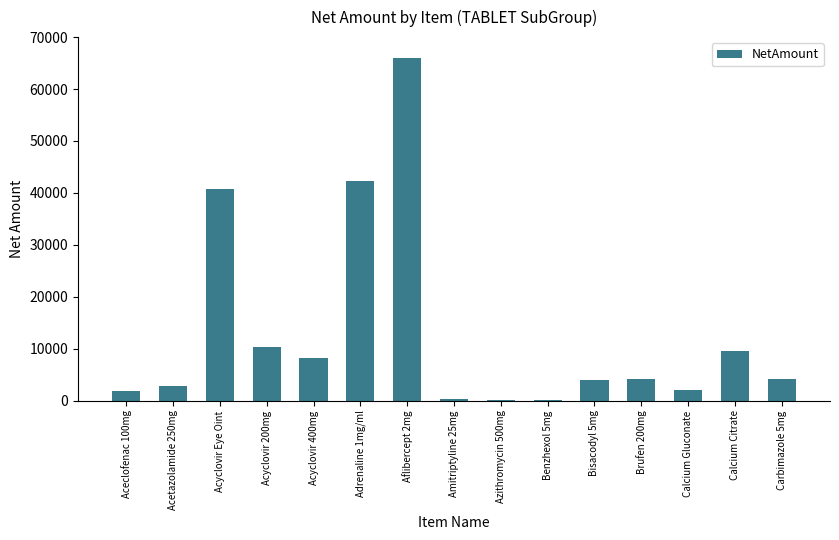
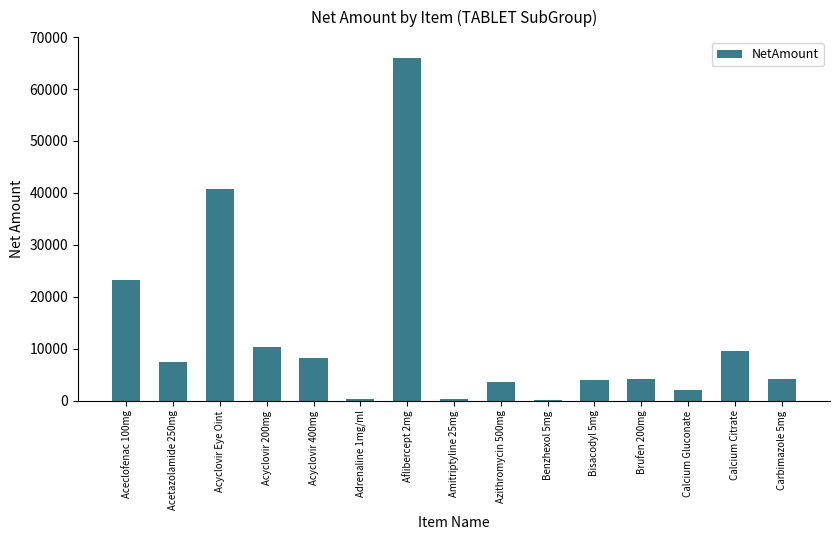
  {
-   "Aceclofenac 100mg": 2000,
-   "Acetazolamide 250mg": 3000,
+   "Aceclofenac 100mg": 23000,
+   "Acetazolamide 250mg": 8000,
    "Acyclovir Eye Oint": 41000,
    "Acyclovir 200mg": 10000,
    "Acyclovir 400mg": 8000,
-   "Adrenaline 1mg/ml": 42000,
+   "Adrenaline 1mg/ml": 0,
    "Aflibercept 2mg": 66000,
-   "Azithromycin 500mg": 0,
+   "Azithromycin 500mg": 4000,
    "Bisacodyl 5mg": 4000,
    "Brufen 200mg": 4000,
    "Calcium Gluconate": 2000,
    "Calcium Citrate": 10000,
    "Carbimazole 5mg": 4000
  }
